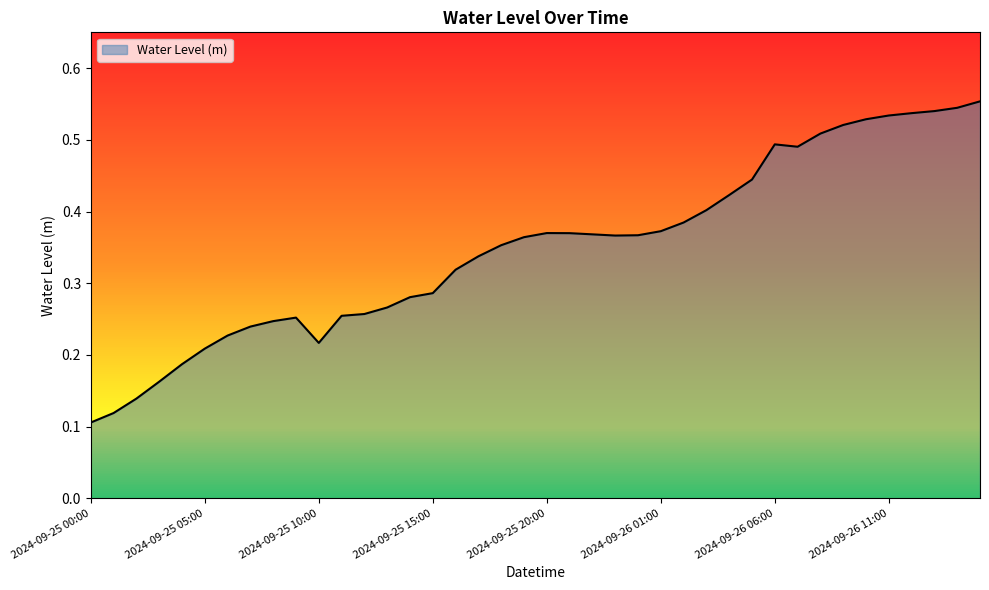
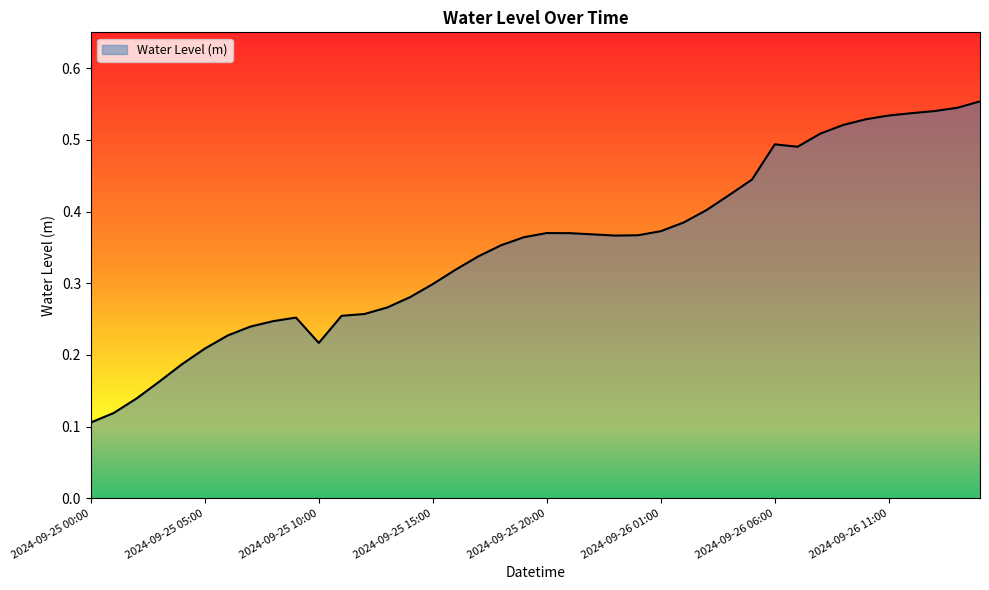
  {
    "2024-09-25 00:00": 0.11,
    "2024-09-25 05:00": 0.21,
    "2024-09-25 10:00": 0.22,
-   "2024-09-25 15:00": 0.29,
+   "2024-09-25 15:00": 0.30,
    "2024-09-25 20:00": 0.37,
    "2024-09-26 01:00": 0.37,
    "2024-09-26 06:00": 0.49,
    "2024-09-26 11:00": 0.53
  }
